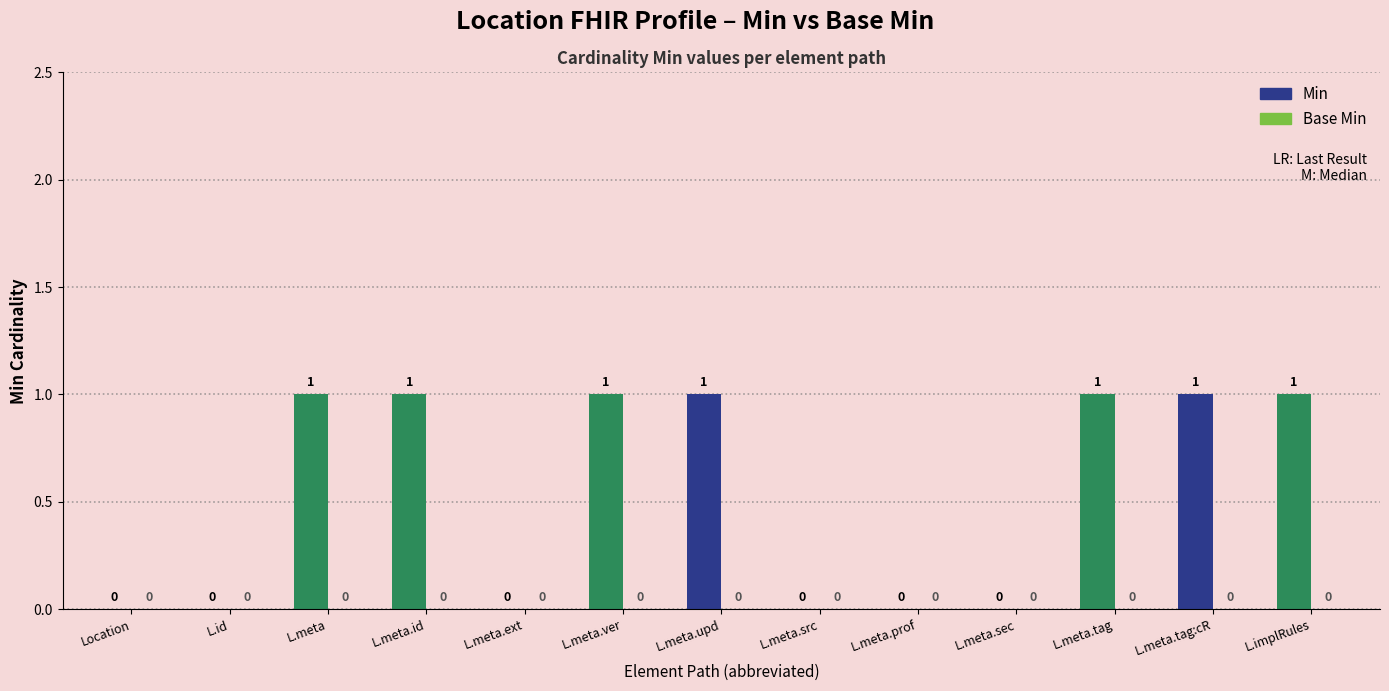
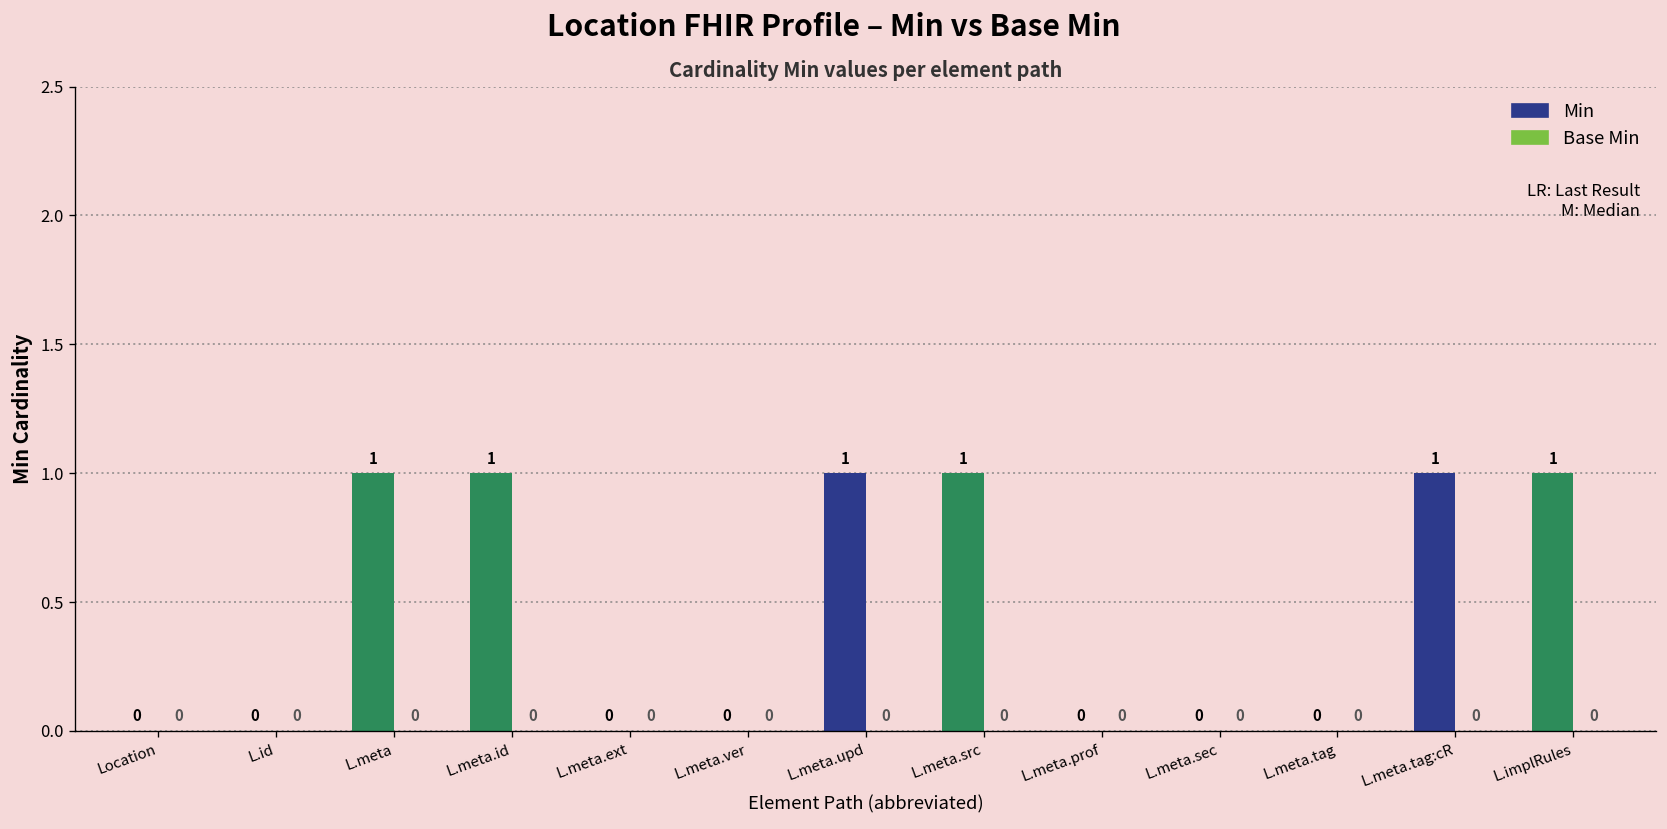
  {
    "Min": {
      "Location": 0,
      "L.id": 0,
      "L.meta": 1,
      "L.meta.id": 1,
      "L.meta.ext": 0,
-     "L.meta.ver": 1,
+     "L.meta.ver": 0,
      "L.meta.upd": 1,
-     "L.meta.src": 0,
+     "L.meta.src": 1,
      "L.meta.prof": 0,
      "L.meta.sec": 0,
-     "L.meta.tag": 1,
+     "L.meta.tag": 0,
      "L.meta.tag:cR": 1,
      "L.implRules": 1
    },
    "Base Min": {
      "Location": 0,
      "L.id": 0,
      "L.meta": 0,
      "L.meta.id": 0,
      "L.meta.ext": 0,
      "L.meta.ver": 0,
      "L.meta.upd": 0,
      "L.meta.src": 0,
      "L.meta.prof": 0,
      "L.meta.sec": 0,
      "L.meta.tag": 0,
      "L.meta.tag:cR": 0,
      "L.implRules": 0
    }
  }
